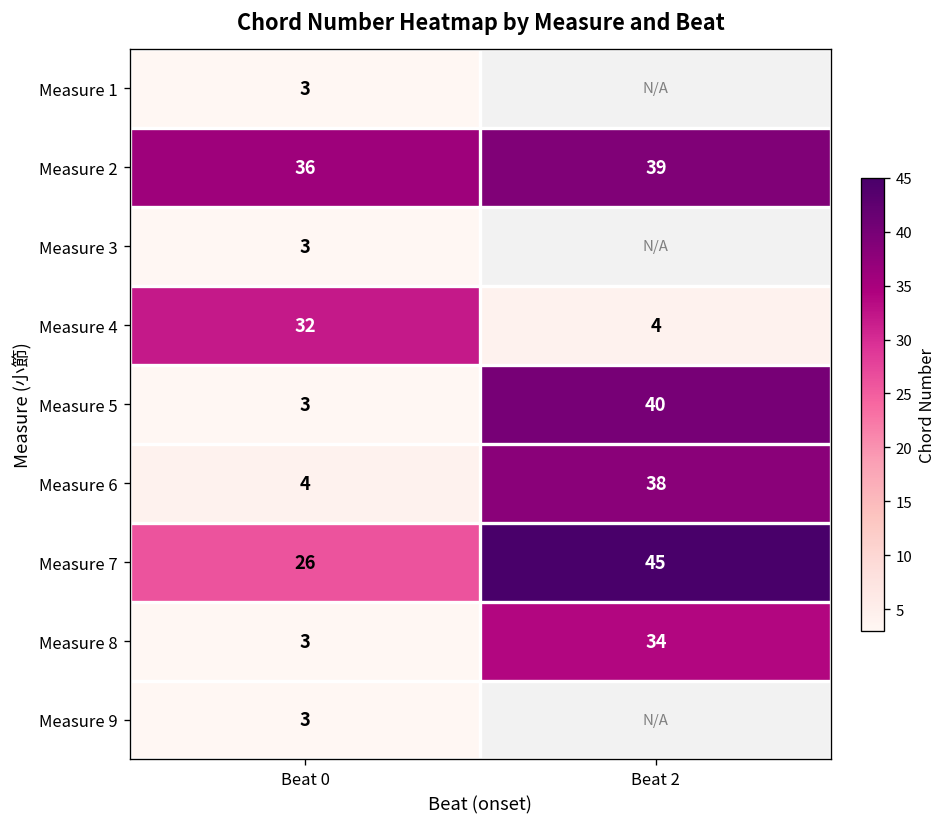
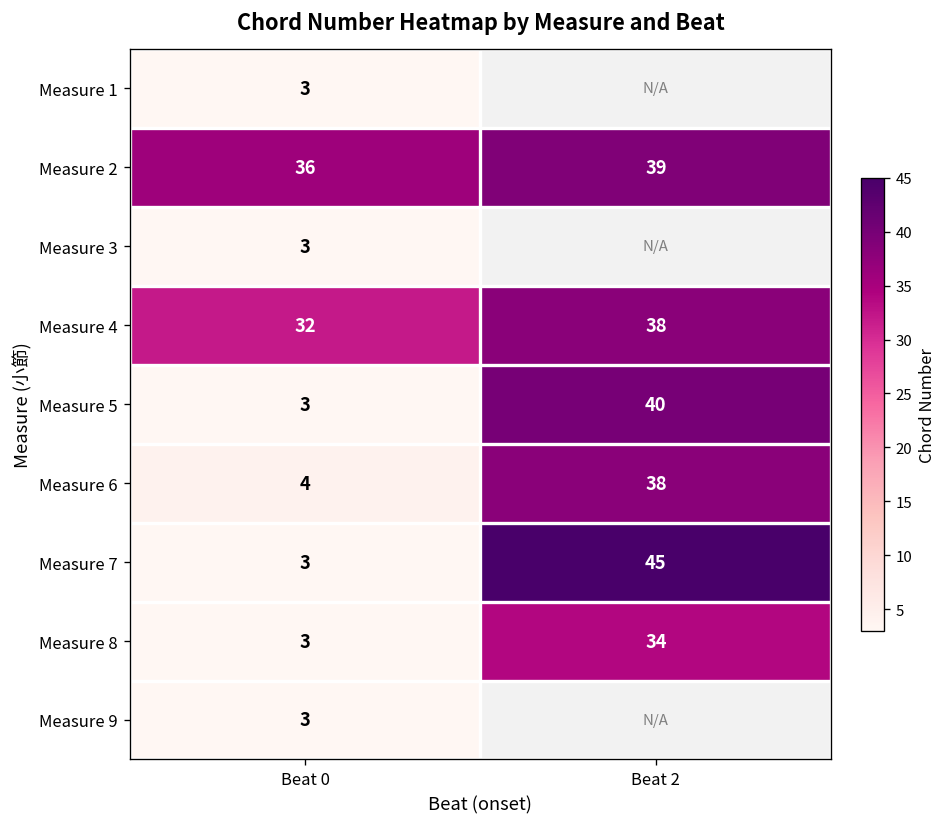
  {
    "Measure 1": {
      "Beat 0": 3
    },
    "Measure 2": {
      "Beat 0": 36,
      "Beat 2": 39
    },
    "Measure 3": {
      "Beat 0": 3
    },
    "Measure 4": {
      "Beat 0": 32,
-     "Beat 2": 4
+     "Beat 2": 38
    },
    "Measure 5": {
      "Beat 0": 3,
      "Beat 2": 40
    },
    "Measure 6": {
      "Beat 0": 4,
      "Beat 2": 38
    },
    "Measure 7": {
-     "Beat 0": 26,
+     "Beat 0": 3,
      "Beat 2": 45
    },
    "Measure 8": {
      "Beat 0": 3,
      "Beat 2": 34
    },
    "Measure 9": {
      "Beat 0": 3
    }
  }
